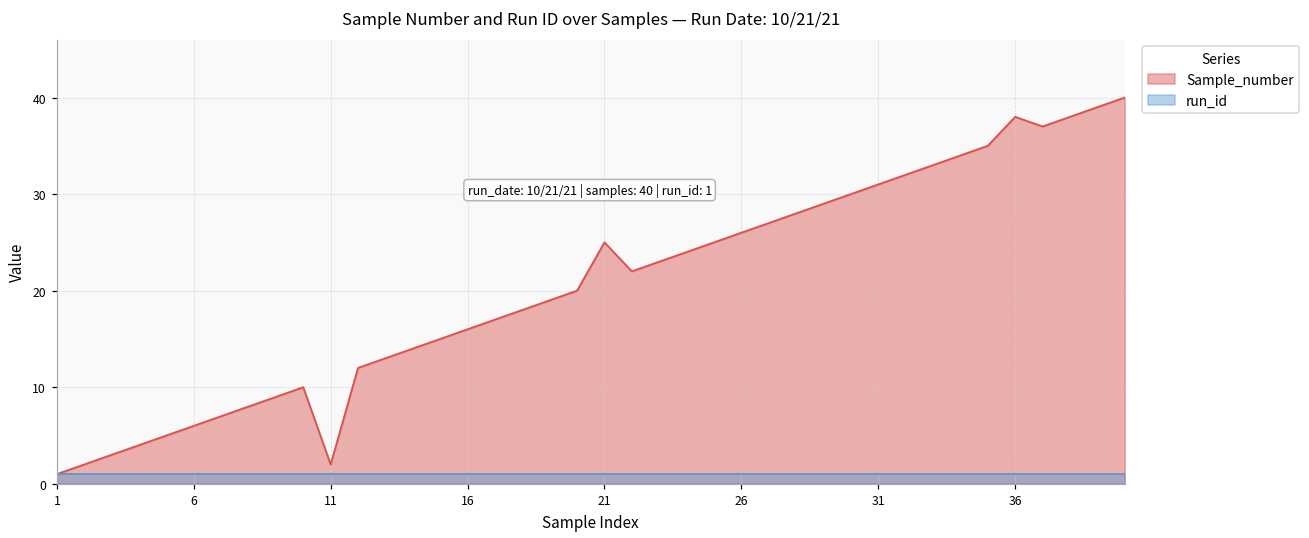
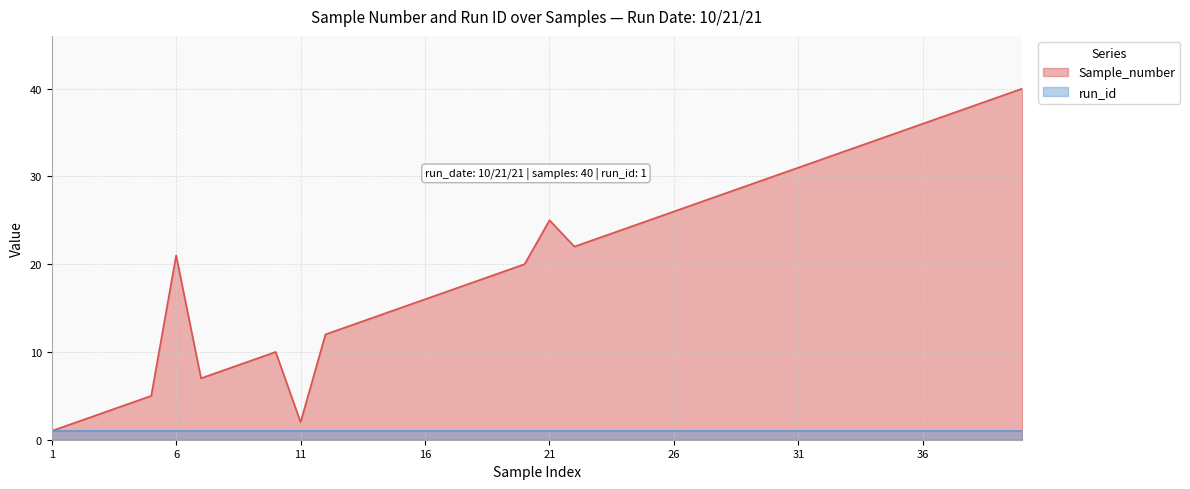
  {
    "Sample_number": {
-     "6": 6,
+     "6": 21,
      "11": 2,
      "16": 16,
      "21": 25,
      "26": 26,
      "31": 31,
-     "36": 38
+     "36": 36
    },
    "run_id": {
      "6": 1,
      "11": 1,
      "16": 1,
      "21": 1,
      "26": 1,
      "31": 1,
      "36": 1
    }
  }
